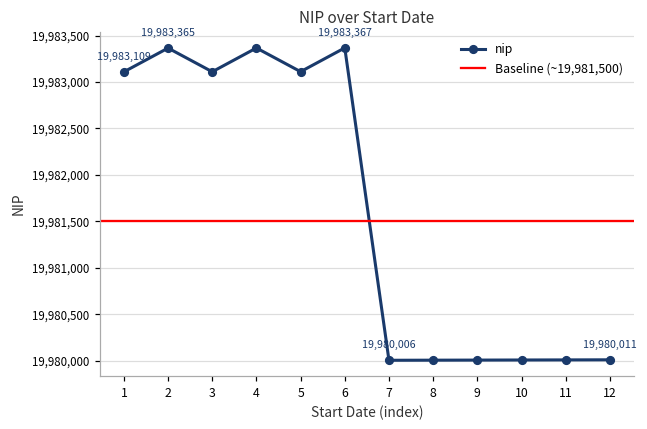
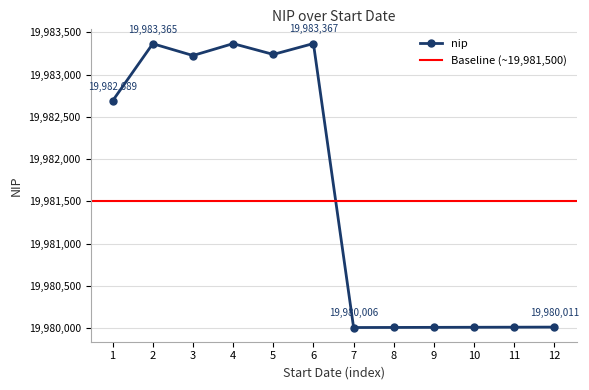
  {
-   "1": "19,983,109",
+   "1": "19,982,689",
    "2": "19,983,365",
-   "3": "19,983,100",
-   "5": "19,983,100",
+   "3": "19,983,200",
+   "5": "19,983,200",
    "6": "19,983,367",
    "7": "19,980,006",
    "12": "19,980,011"
  }
